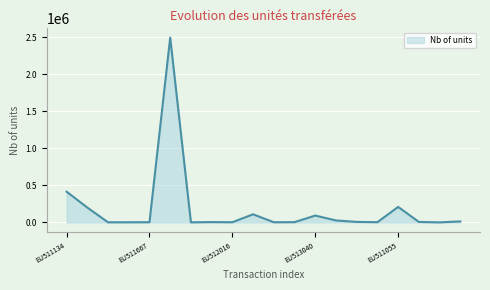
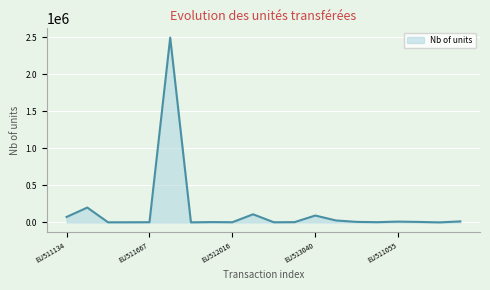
  {
-   "EU511134": 400000,
+   "EU511134": 100000,
    "EU511667": 0,
    "EU512016": 0,
    "EU513040": 100000,
-   "EU511055": 200000
+   "EU511055": 0
  }
